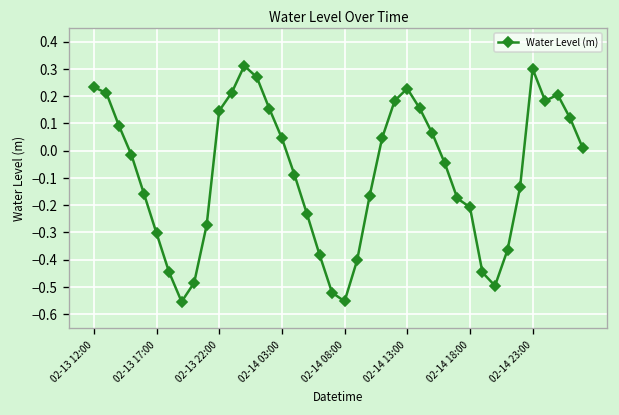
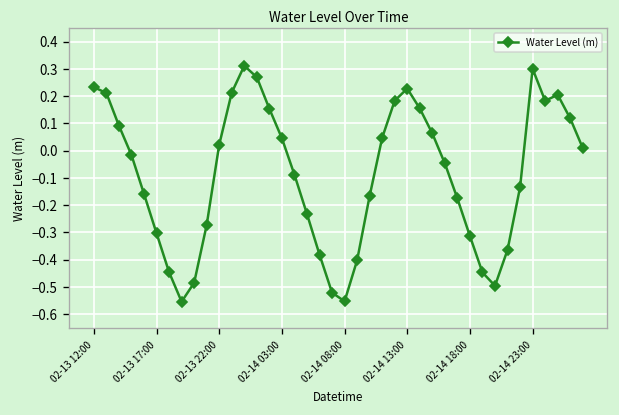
  {
    "02-13 12:00": 0.23,
    "02-13 17:00": -0.30,
-   "02-13 22:00": 0.15,
+   "02-13 22:00": 0.02,
    "02-14 03:00": 0.05,
    "02-14 08:00": -0.55,
    "02-14 13:00": 0.23,
-   "02-14 18:00": -0.21,
+   "02-14 18:00": -0.31,
    "02-14 23:00": 0.30
  }
